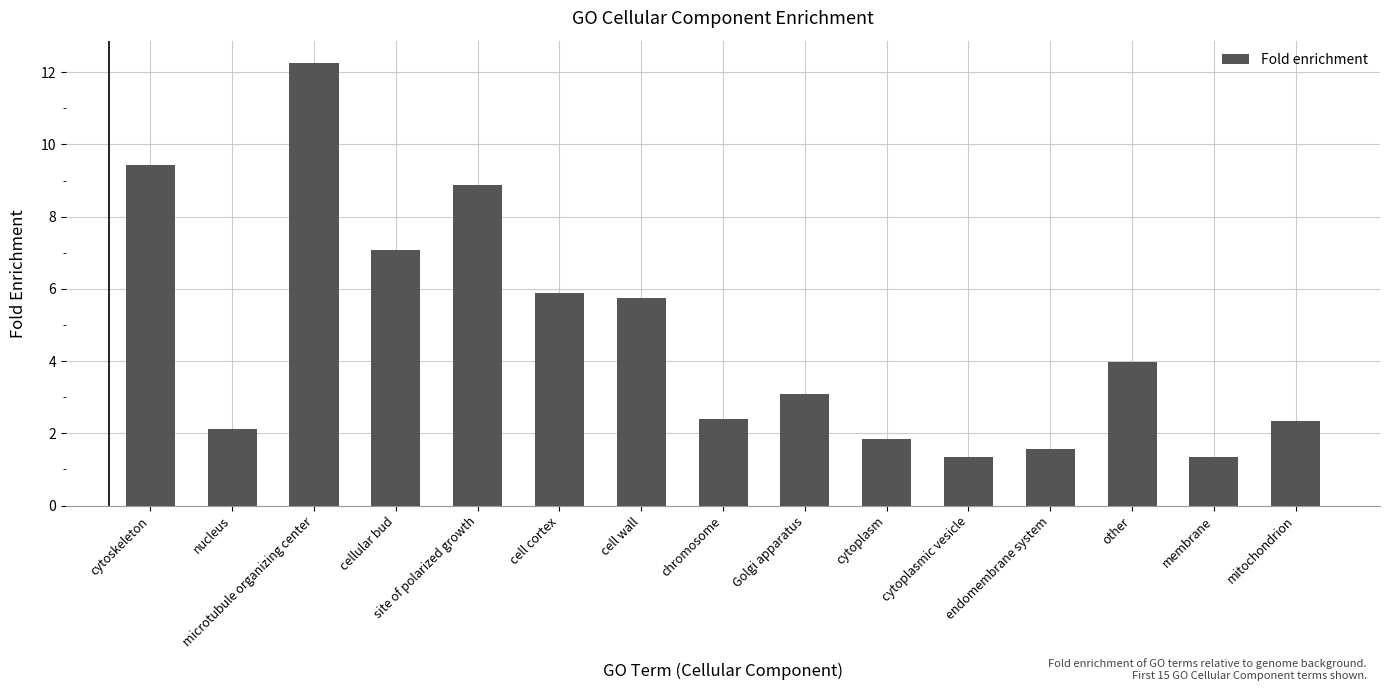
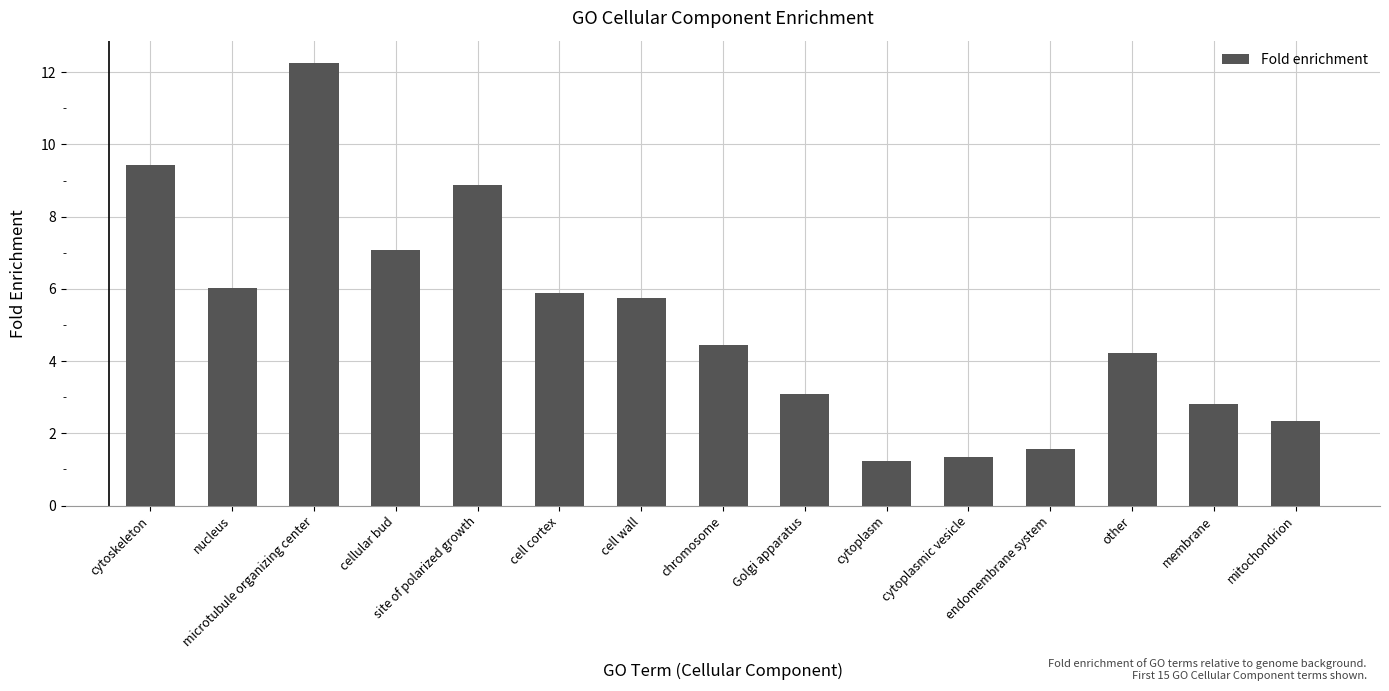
  {
    "cytoskeleton": 9.4,
-   "nucleus": 2.1,
+   "nucleus": 6.0,
    "microtubule organizing center": 12.3,
    "cellular bud": 7.1,
    "site of polarized growth": 8.9,
    "cell cortex": 5.9,
    "cell wall": 5.7,
-   "chromosome": 2.4,
+   "chromosome": 4.4,
    "Golgi apparatus": 3.1,
-   "cytoplasm": 1.8,
+   "cytoplasm": 1.2,
    "cytoplasmic vesicle": 1.3,
    "endomembrane system": 1.6,
-   "other": 4.0,
-   "membrane": 1.3,
+   "other": 4.2,
+   "membrane": 2.8,
    "mitochondrion": 2.3
  }
